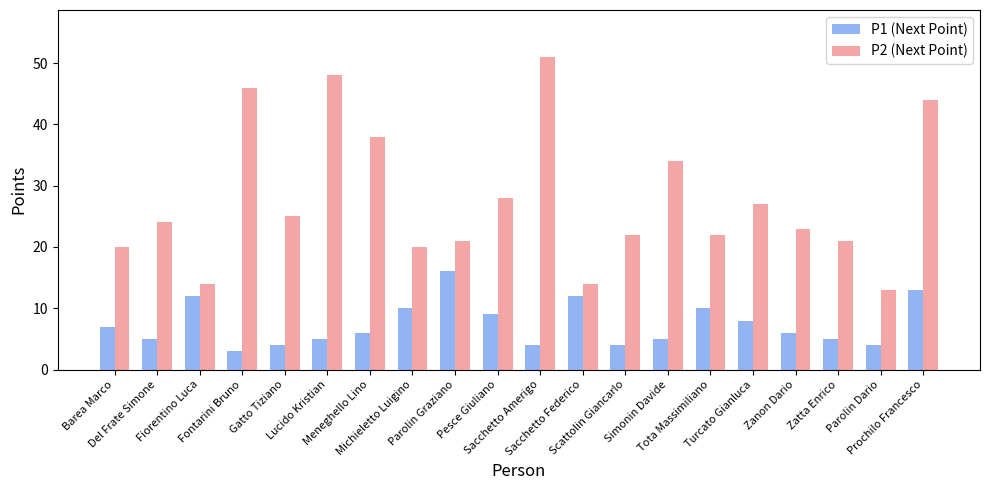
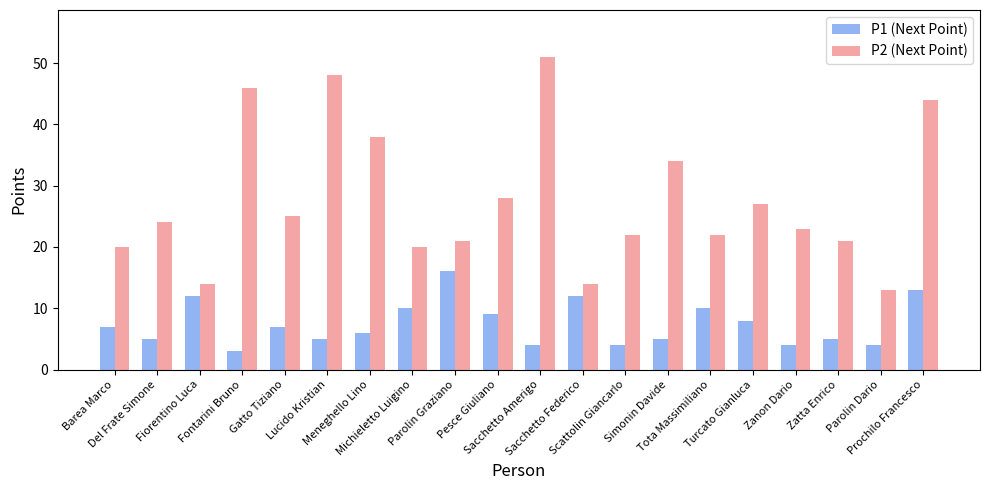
  {
    "P1 (Next Point)": {
      "Barea Marco": 7,
      "Del Frate Simone": 5,
      "Fiorentino Luca": 12,
      "Fontarini Bruno": 3,
-     "Gatto Tiziano": 4,
+     "Gatto Tiziano": 7,
      "Lucido Kristian": 5,
      "Meneghello Lino": 6,
      "Michieletto Luigino": 10,
      "Parolin Graziano": 16,
      "Pesce Giuliano": 9,
      "Sacchetto Amerigo": 4,
      "Sacchetto Federico": 12,
      "Scattolin Giancarlo": 4,
      "Simonin Davide": 5,
      "Tota Massimiliano": 10,
      "Turcato Gianluca": 8,
-     "Zanon Dario": 6,
+     "Zanon Dario": 4,
      "Zatta Enrico": 5,
      "Parolin Dario": 4,
      "Prochilo Francesco": 13
    },
    "P2 (Next Point)": {
      "Barea Marco": 20,
      "Del Frate Simone": 24,
      "Fiorentino Luca": 14,
      "Fontarini Bruno": 46,
      "Gatto Tiziano": 25,
      "Lucido Kristian": 48,
      "Meneghello Lino": 38,
      "Michieletto Luigino": 20,
      "Parolin Graziano": 21,
      "Pesce Giuliano": 28,
      "Sacchetto Amerigo": 51,
      "Sacchetto Federico": 14,
      "Scattolin Giancarlo": 22,
      "Simonin Davide": 34,
      "Tota Massimiliano": 22,
      "Turcato Gianluca": 27,
      "Zanon Dario": 23,
      "Zatta Enrico": 21,
      "Parolin Dario": 13,
      "Prochilo Francesco": 44
    }
  }
